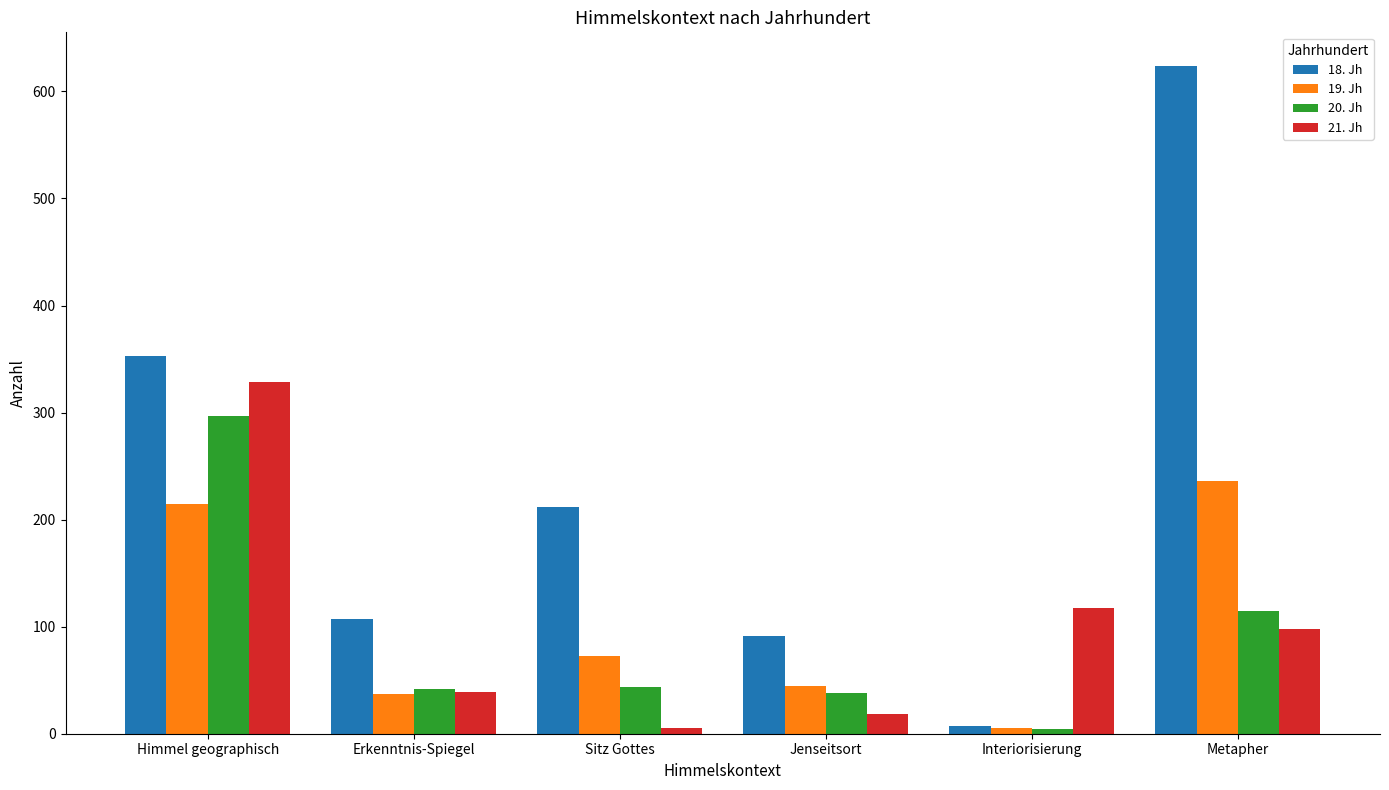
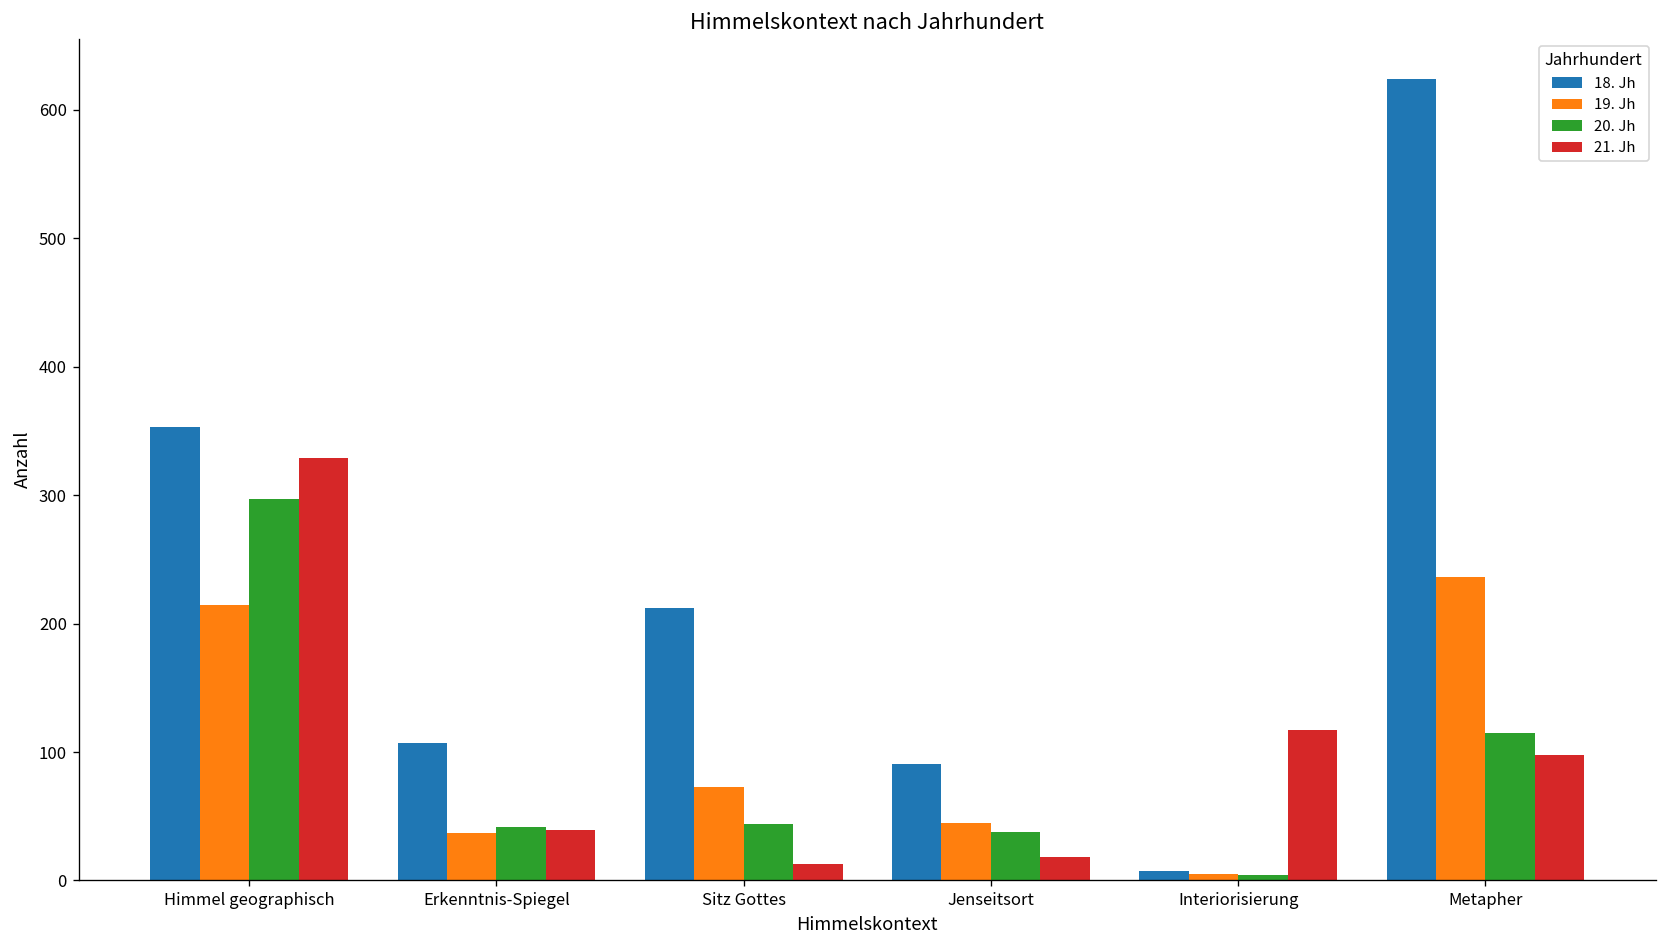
  {
    "18. Jh": {
      "Himmel geographisch": 353,
      "Erkenntnis-Spiegel": 107,
      "Sitz Gottes": 212,
      "Jenseitsort": 91,
      "Interiorisierung": 7,
      "Metapher": 624
    },
    "19. Jh": {
      "Himmel geographisch": 215,
      "Erkenntnis-Spiegel": 37,
      "Sitz Gottes": 73,
      "Jenseitsort": 45,
      "Interiorisierung": 5,
      "Metapher": 236
    },
    "20. Jh": {
      "Himmel geographisch": 297,
      "Erkenntnis-Spiegel": 42,
      "Sitz Gottes": 44,
      "Jenseitsort": 38,
      "Interiorisierung": 4,
      "Metapher": 115
    },
    "21. Jh": {
      "Himmel geographisch": 329,
      "Erkenntnis-Spiegel": 39,
-     "Sitz Gottes": 5,
+     "Sitz Gottes": 13,
      "Jenseitsort": 18,
      "Interiorisierung": 117,
      "Metapher": 98
    }
  }
